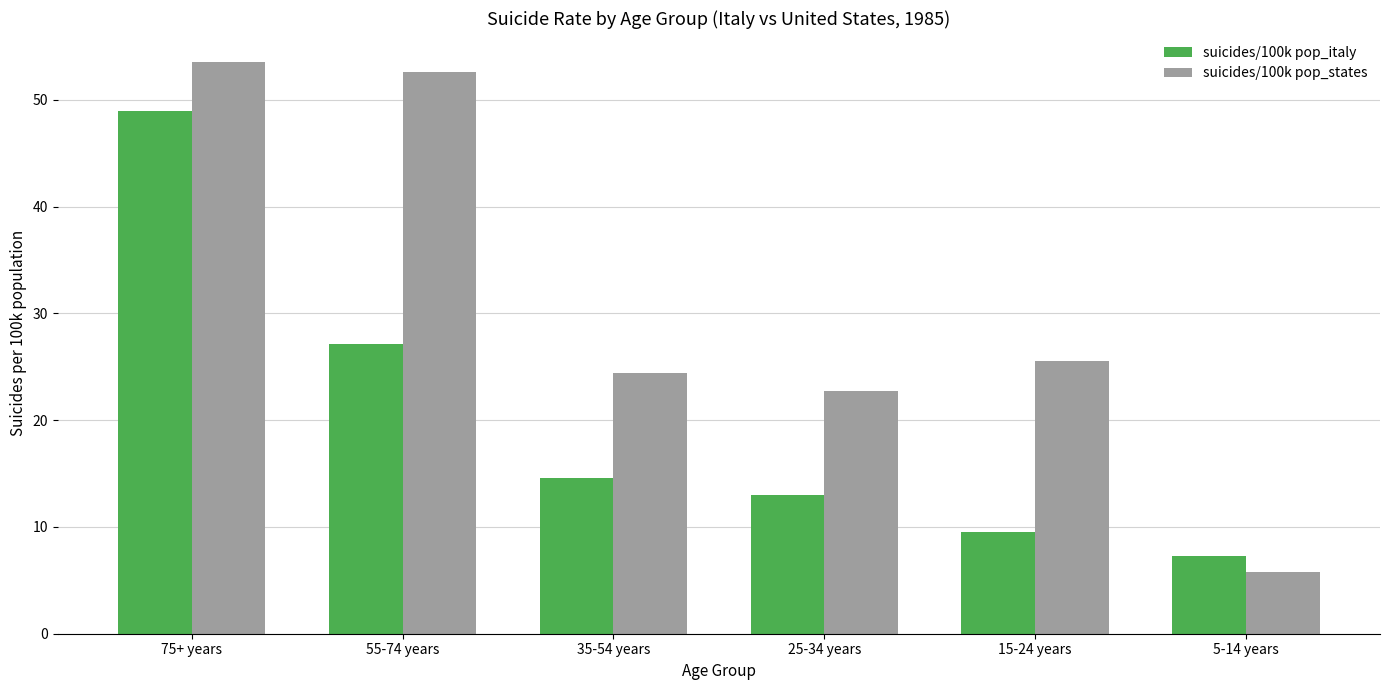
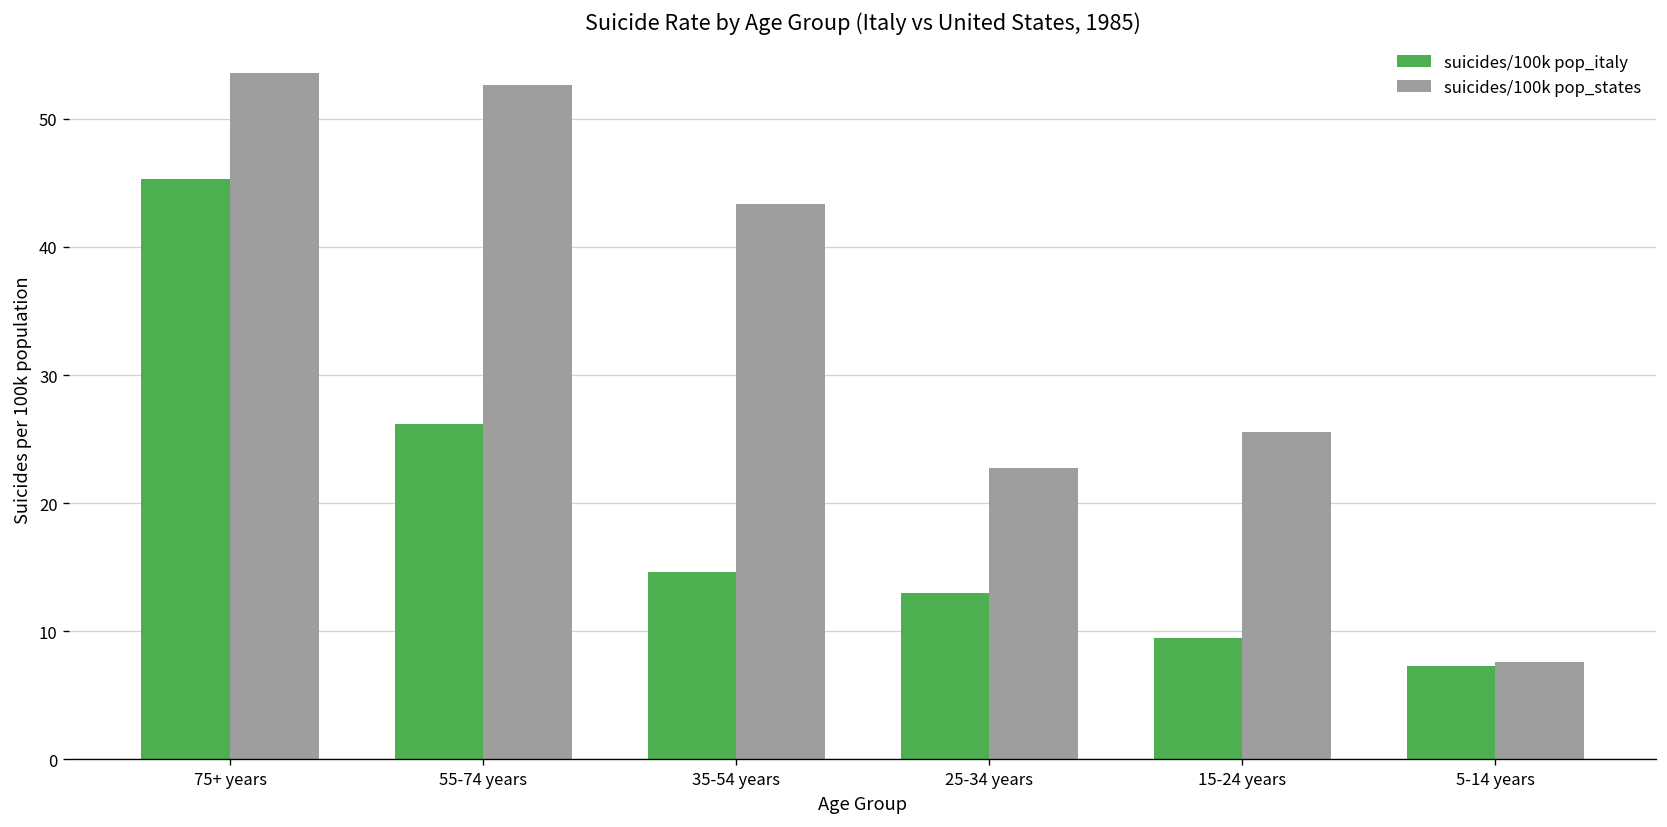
  {
    "suicides/100k pop_italy": {
-     "75+ years": 48.9,
-     "55-74 years": 27.2,
+     "75+ years": 45.3,
+     "55-74 years": 26.2,
      "35-54 years": 14.6,
      "25-34 years": 13.0,
      "15-24 years": 9.5,
      "5-14 years": 7.3
    },
    "suicides/100k pop_states": {
      "75+ years": 53.6,
      "55-74 years": 52.6,
-     "35-54 years": 24.5,
+     "35-54 years": 43.4,
      "25-34 years": 22.8,
      "15-24 years": 25.5,
-     "5-14 years": 5.8
+     "5-14 years": 7.6
    }
  }
